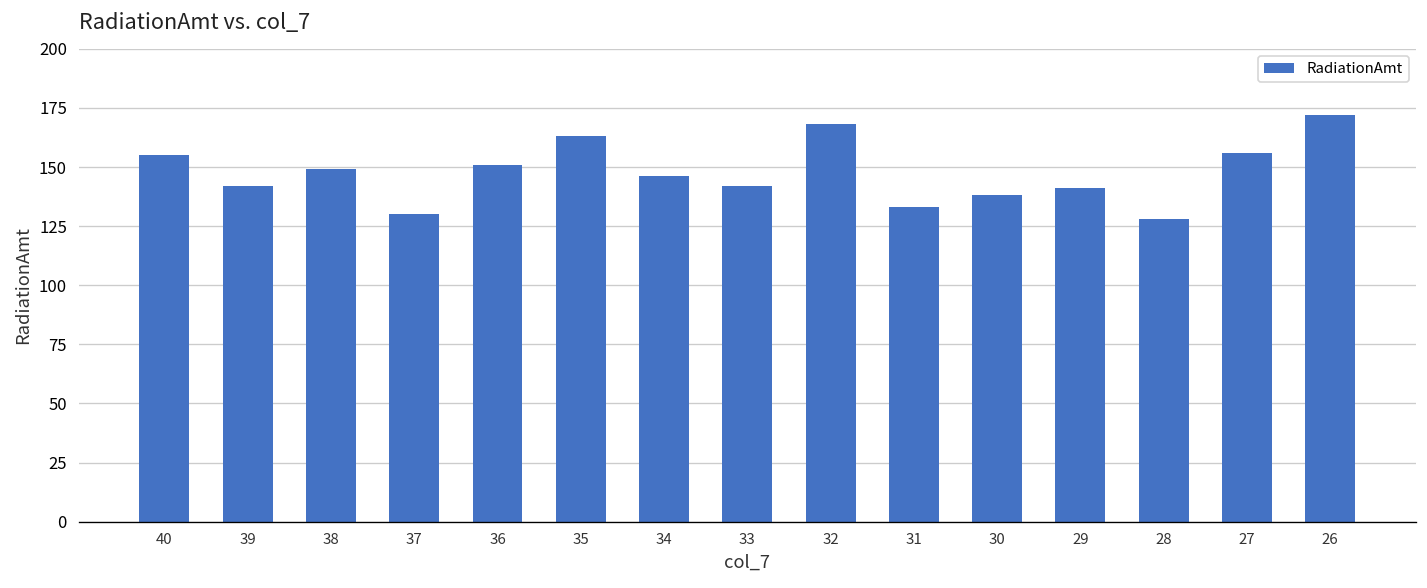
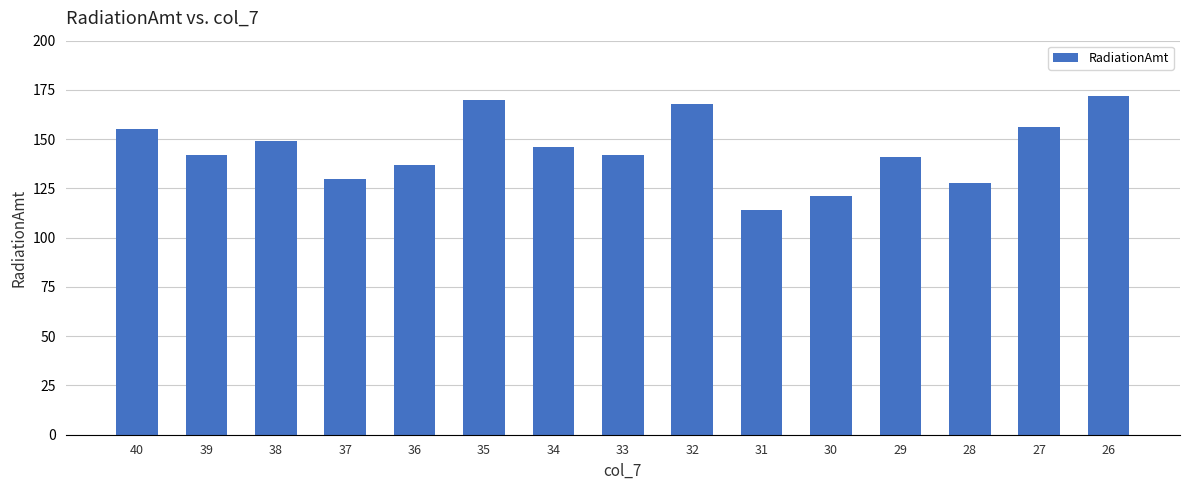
  {
    "40": 155,
    "39": 142,
    "38": 149,
    "37": 130,
-   "36": 151,
-   "35": 163,
+   "36": 137,
+   "35": 170,
    "34": 146,
    "33": 142,
    "32": 168,
-   "31": 133,
-   "30": 138,
+   "31": 114,
+   "30": 121,
    "29": 141,
    "28": 128,
    "27": 156,
    "26": 172
  }
